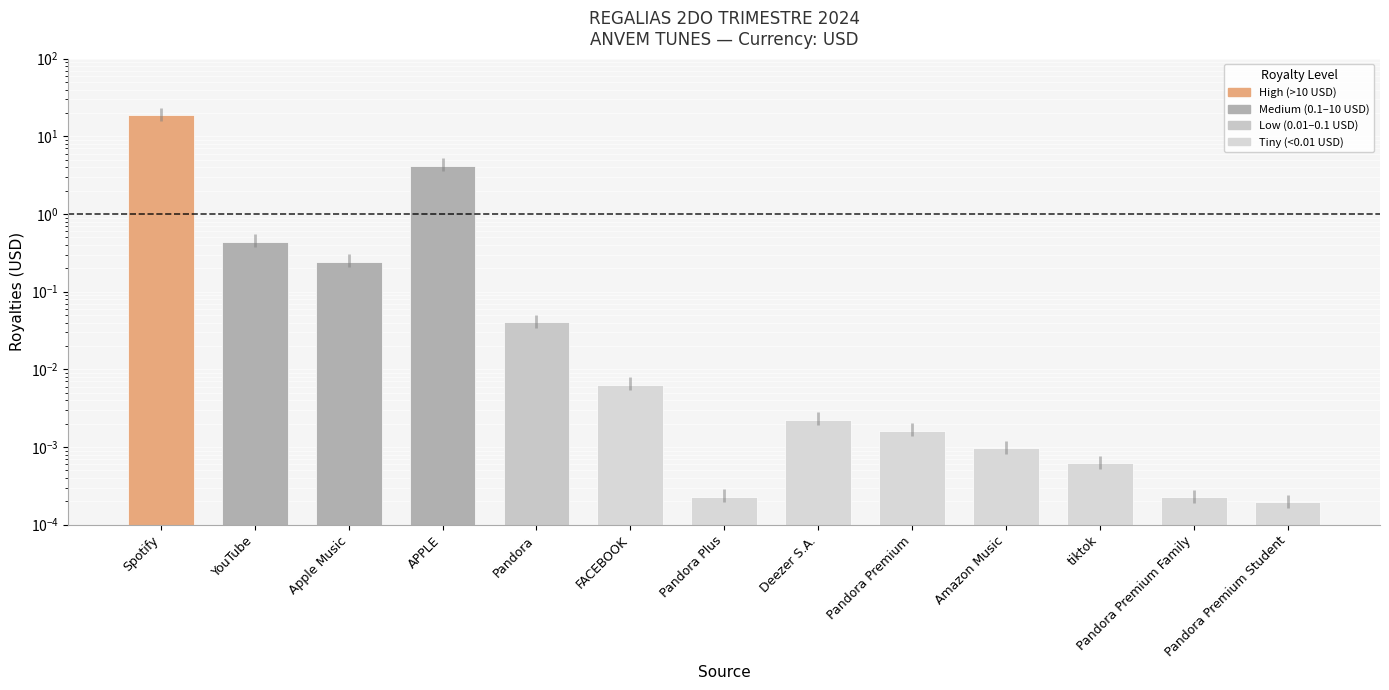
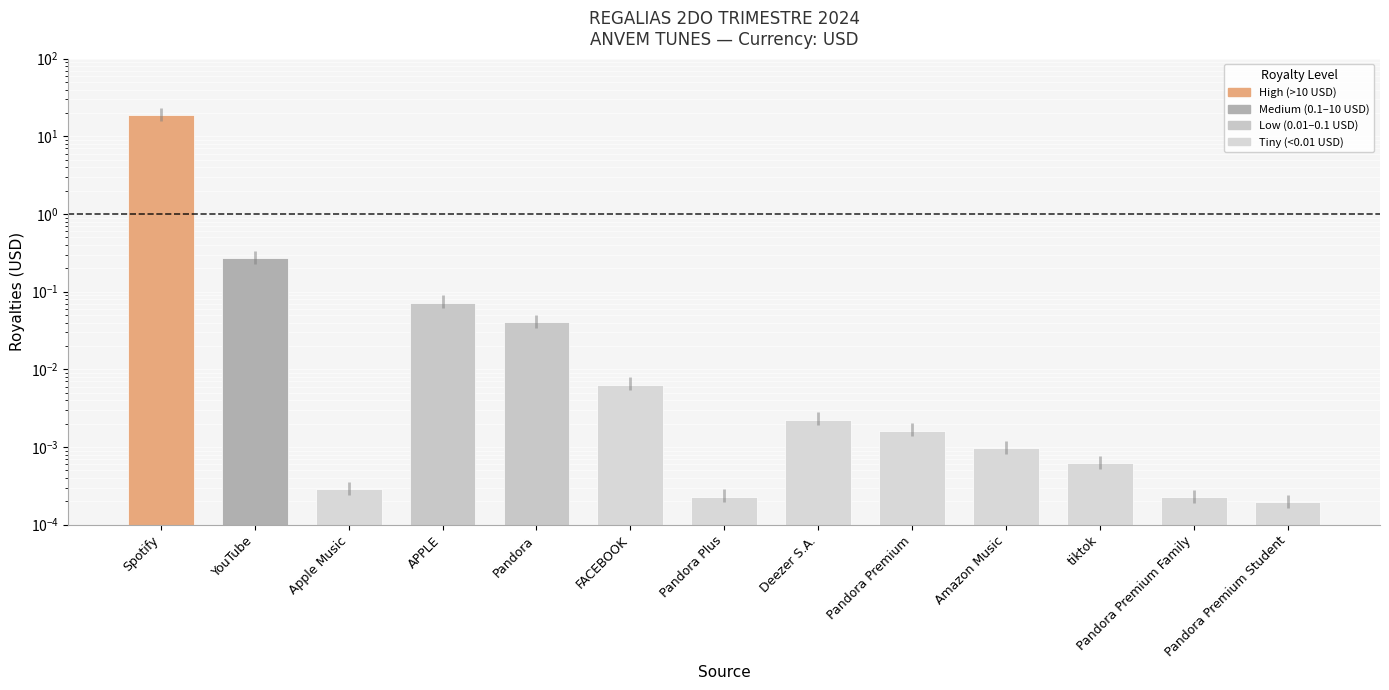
  {
    "Spotify": 19,
-   "YouTube": 0.4,
-   "Apple Music": 0.24,
-   "APPLE": 4,
+   "YouTube": 0.27,
+   "Apple Music": 0.00029,
+   "APPLE": 0.07,
    "Pandora": 0.04,
    "FACEBOOK": 0.006,
    "Pandora Plus": 0.00023,
    "Deezer S.A.": 0.0022,
    "Pandora Premium": 0.0016,
    "Amazon Music": 0.0010,
    "tiktok": 0.0006,
    "Pandora Premium Family": 0.00022,
    "Pandora Premium Student": 0.00019
  }
